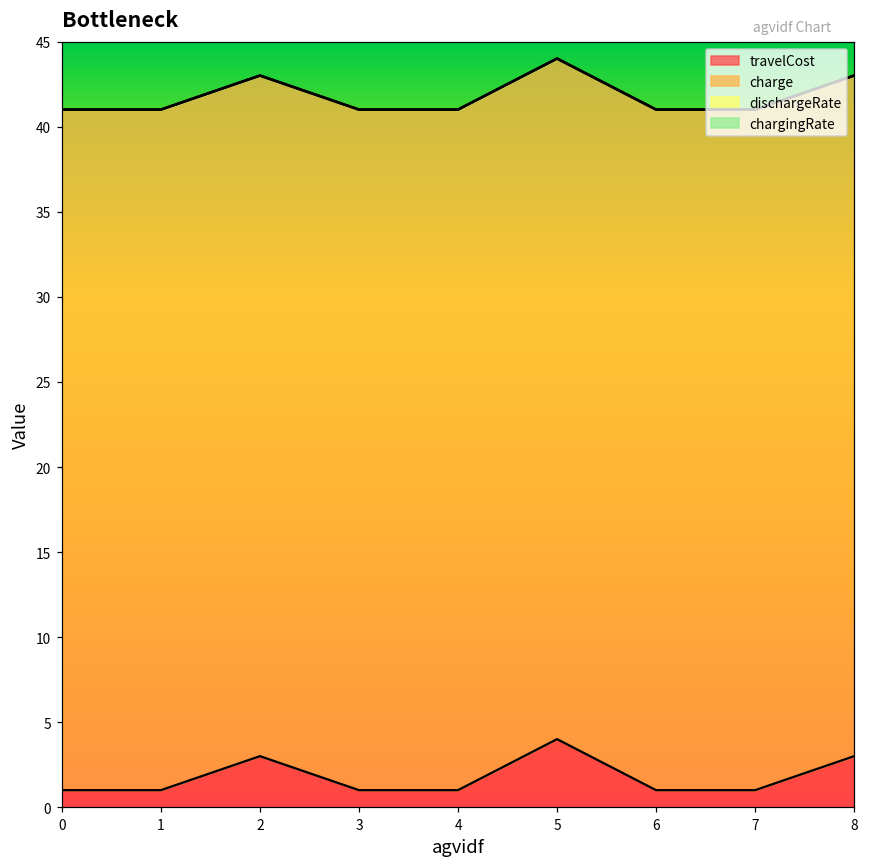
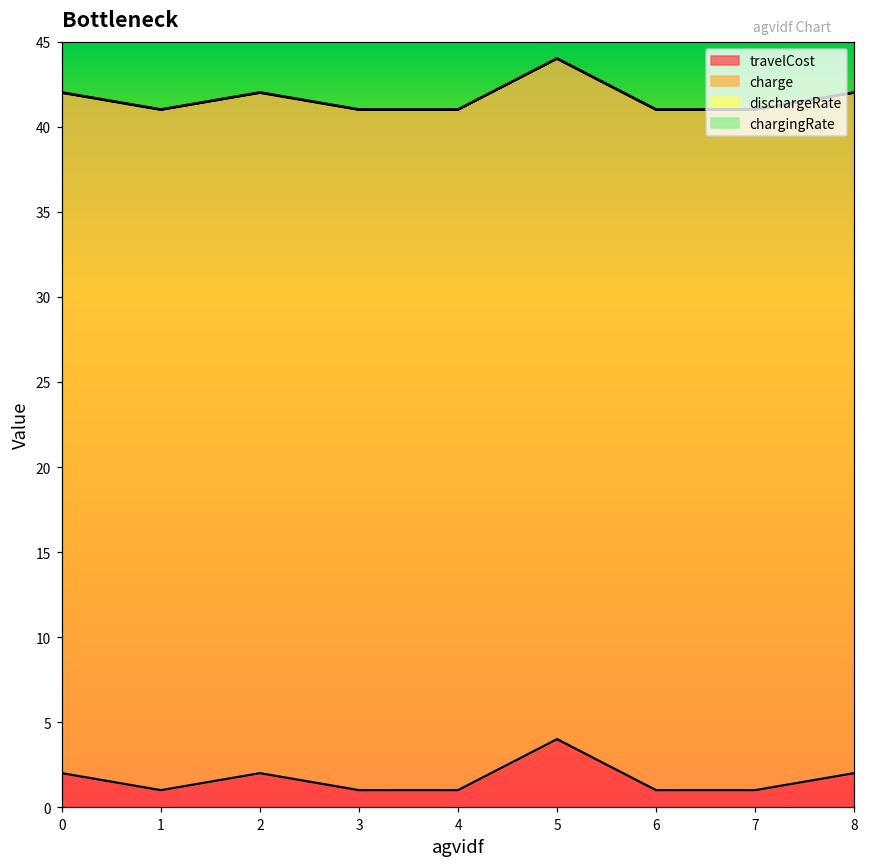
  {
    "travelCost": {
-     "0": 1,
+     "0": 2,
      "1": 1,
-     "2": 3,
+     "2": 2,
      "3": 1,
      "4": 1,
      "5": 4,
      "6": 1,
      "7": 1,
-     "8": 3
+     "8": 2
    }
  }
